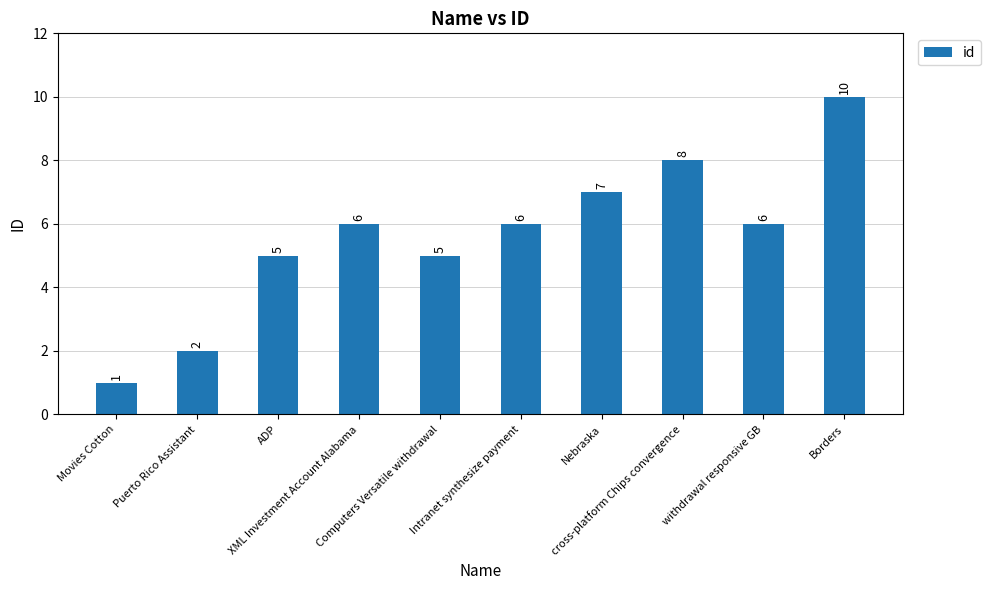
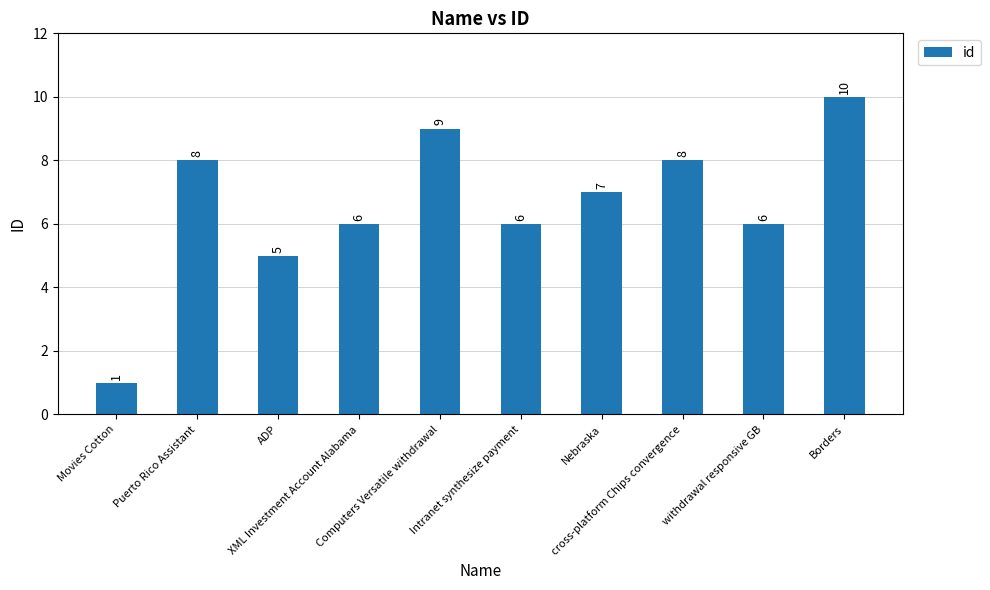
  {
    "Movies Cotton": 1,
-   "Puerto Rico Assistant": 2,
+   "Puerto Rico Assistant": 8,
    "ADP": 5,
    "XML Investment Account Alabama": 6,
-   "Computers Versatile withdrawal": 5,
+   "Computers Versatile withdrawal": 9,
    "Intranet synthesize payment": 6,
    "Nebraska": 7,
    "cross-platform Chips convergence": 8,
    "withdrawal responsive GB": 6,
    "Borders": 10
  }
